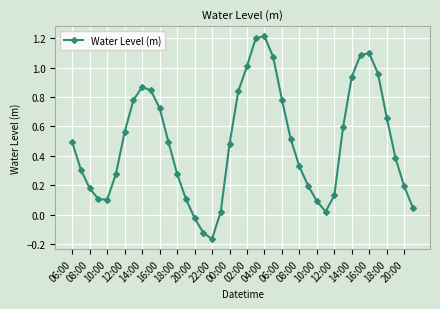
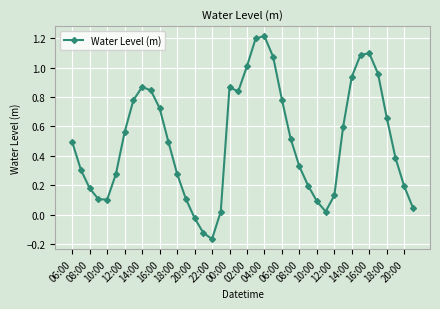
  {
    "22:00": -0.16,
-   "00:00": 0.48,
+   "00:00": 0.87,
    "02:00": 1.01,
    "04:00": 1.21
  }
